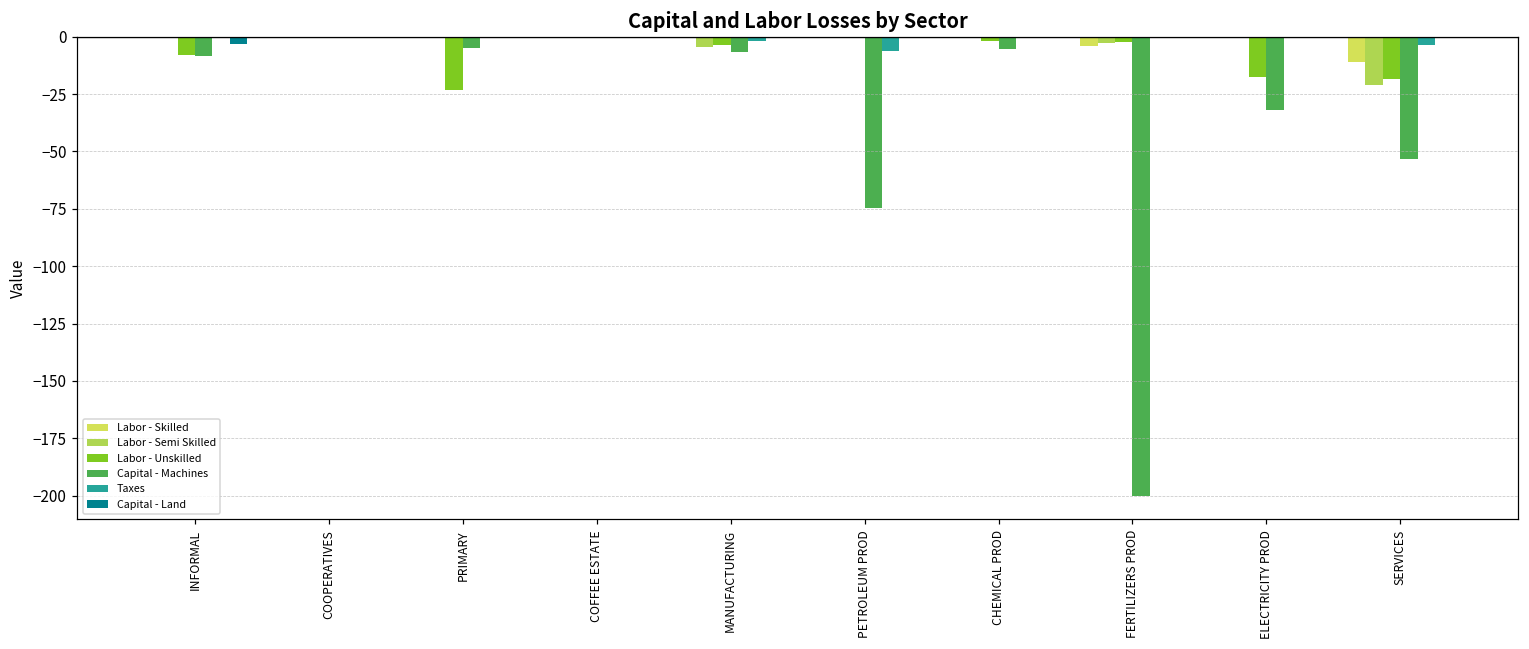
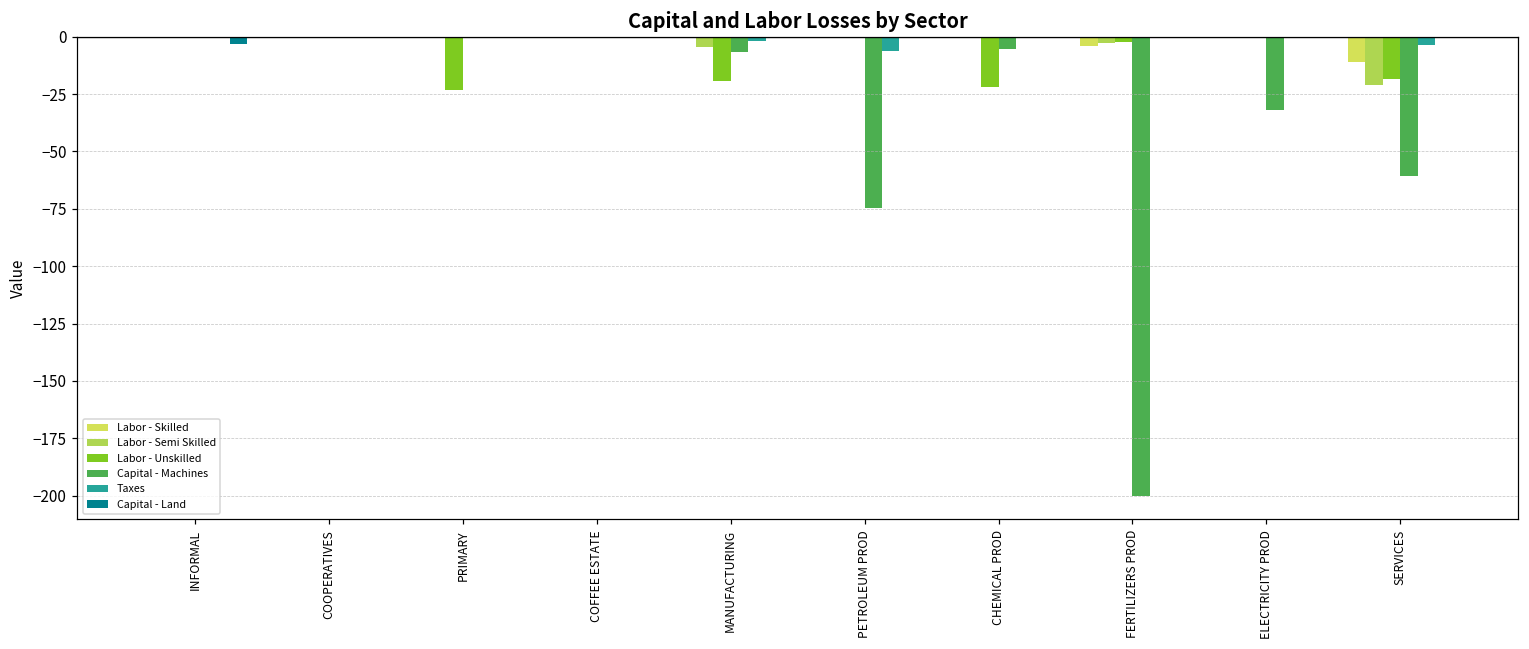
  {
    "Labor - Unskilled": {
-     "INFORMAL": -8,
+     "INFORMAL": 0,
      "PRIMARY": -23,
-     "MANUFACTURING": -4,
-     "CHEMICAL PROD": -2,
+     "MANUFACTURING": -19,
+     "CHEMICAL PROD": -22,
      "FERTILIZERS PROD": -2,
-     "ELECTRICITY PROD": -17,
+     "ELECTRICITY PROD": 0,
      "SERVICES": -18
    },
    "Capital - Machines": {
-     "INFORMAL": -8,
+     "INFORMAL": 0,
      "COOPERATIVES": 0,
-     "PRIMARY": -5,
+     "PRIMARY": 0,
      "COFFEE ESTATE": 0,
      "MANUFACTURING": -7,
      "PETROLEUM PROD": -75,
      "CHEMICAL PROD": -6,
      "FERTILIZERS PROD": -200,
      "ELECTRICITY PROD": -32,
-     "SERVICES": -53
+     "SERVICES": -61
    }
  }
